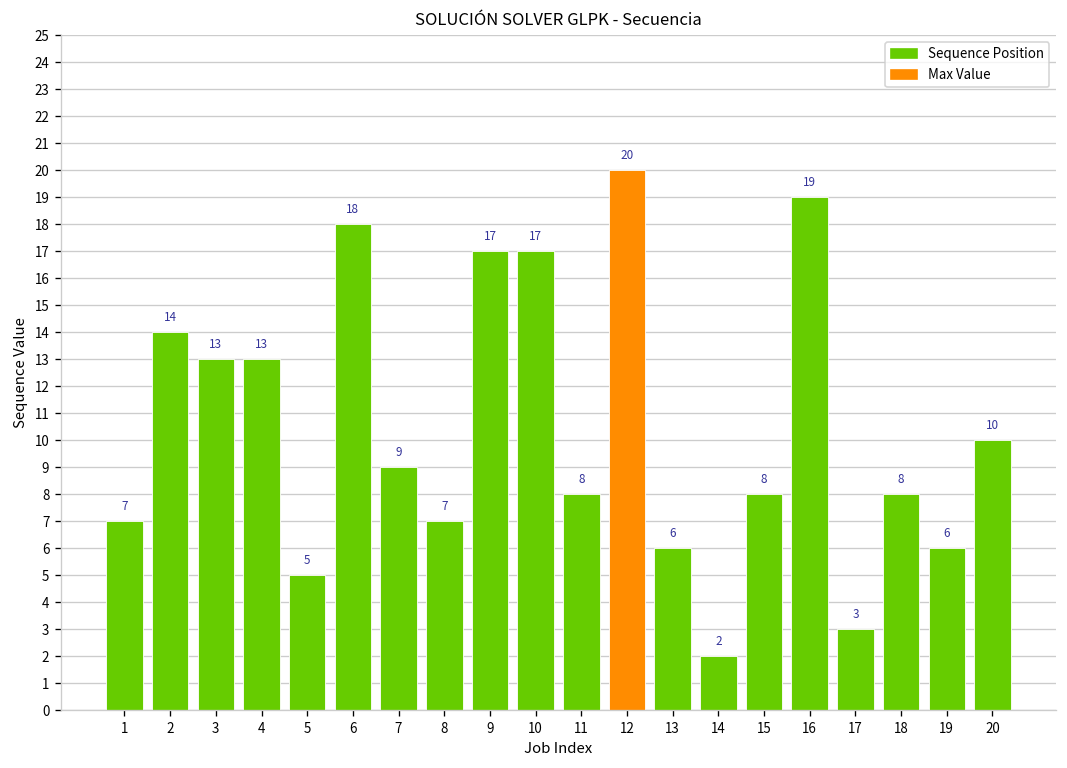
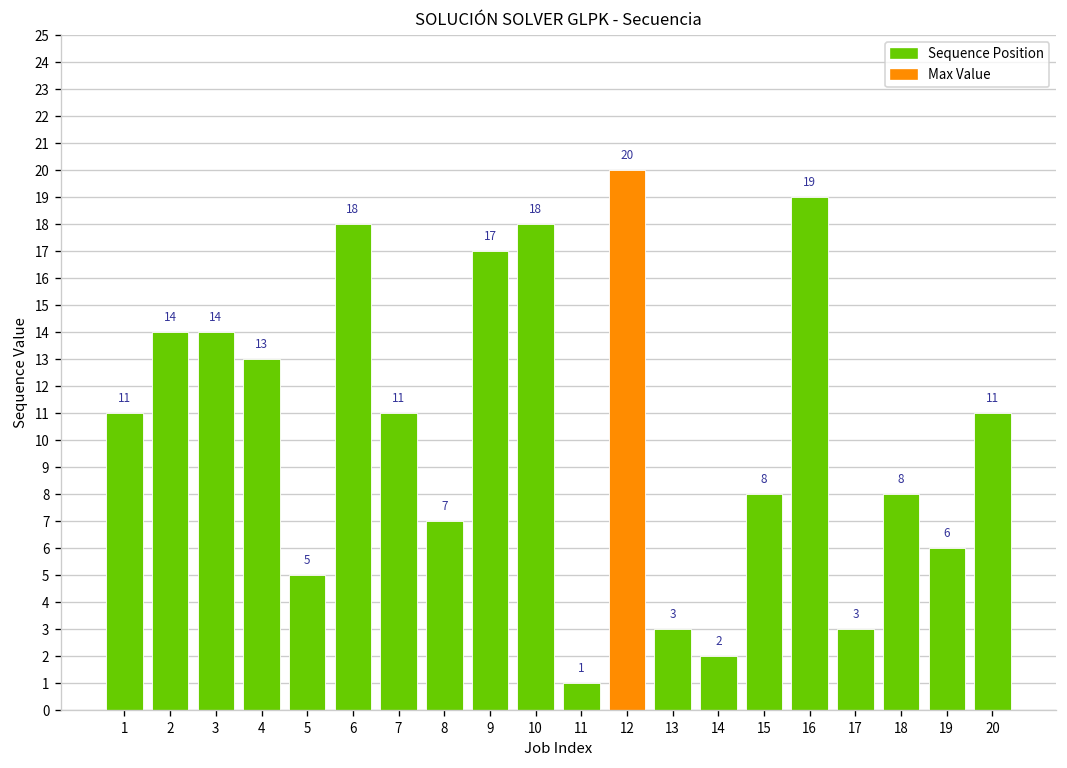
  {
-   "1": 7,
+   "1": 11,
    "2": 14,
-   "3": 13,
+   "3": 14,
    "4": 13,
    "5": 5,
    "6": 18,
-   "7": 9,
+   "7": 11,
    "8": 7,
    "9": 17,
-   "10": 17,
-   "11": 8,
+   "10": 18,
+   "11": 1,
    "12": 20,
-   "13": 6,
+   "13": 3,
    "14": 2,
    "15": 8,
    "16": 19,
    "17": 3,
    "18": 8,
    "19": 6,
-   "20": 10
+   "20": 11
  }
